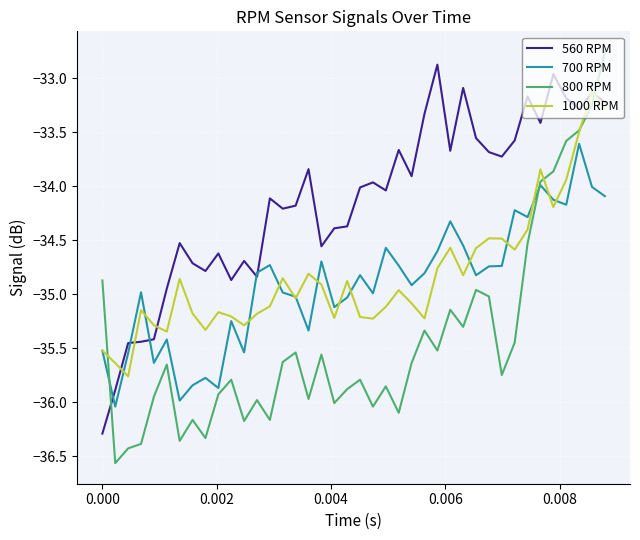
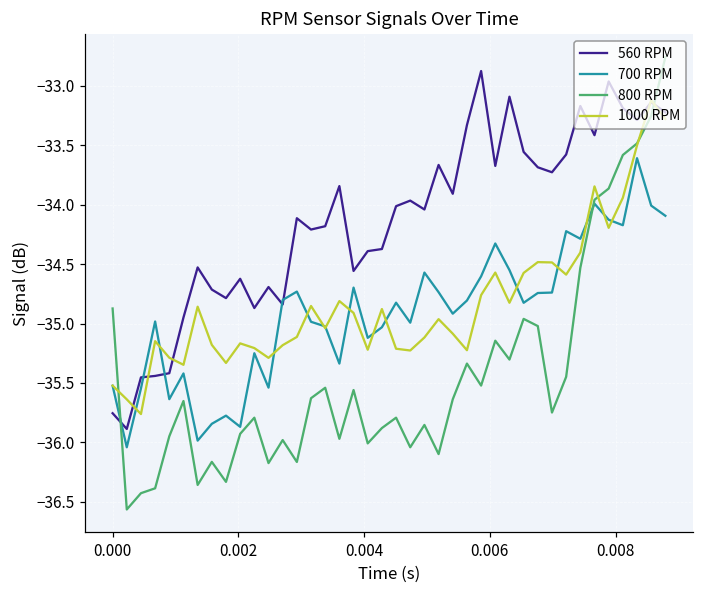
  {
    "560 RPM": {
-     "0.000": -36.29
+     "0.000": -35.76
    },
    "800 RPM": {
      "0.000": -34.87
    }
  }
